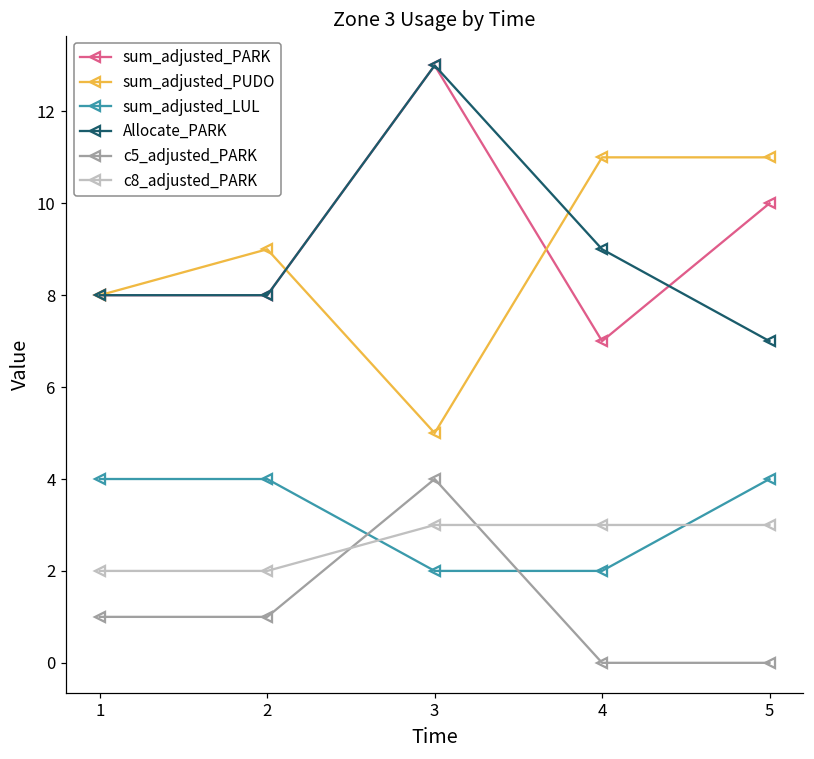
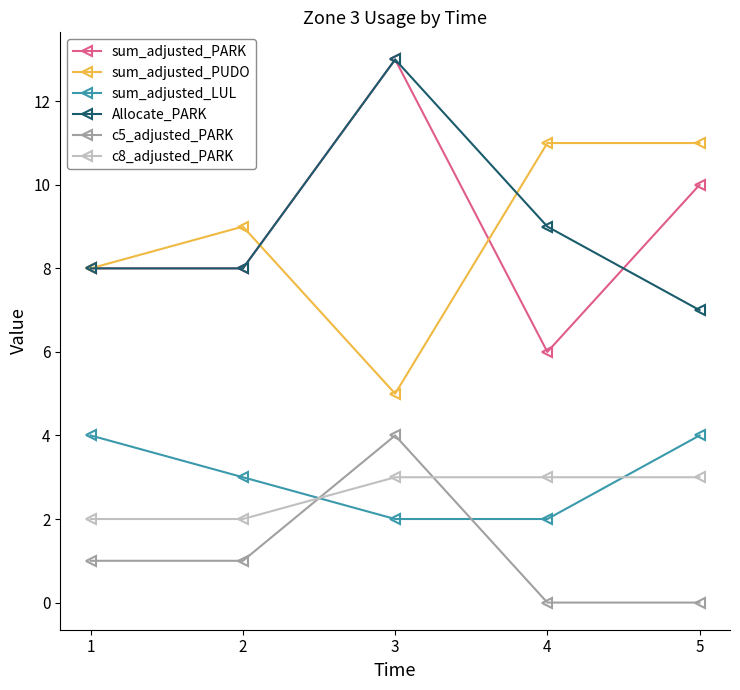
  {
    "sum_adjusted_PARK": {
-     "4": 7,
+     "4": 6,
      "5": 10
    },
    "sum_adjusted_PUDO": {
      "2": 9,
      "3": 5,
      "4": 11,
      "5": 11
    },
    "sum_adjusted_LUL": {
      "1": 4,
-     "2": 4,
+     "2": 3,
      "3": 2,
      "4": 2,
      "5": 4
    },
    "Allocate_PARK": {
      "4": 9,
      "5": 7
    }
  }
